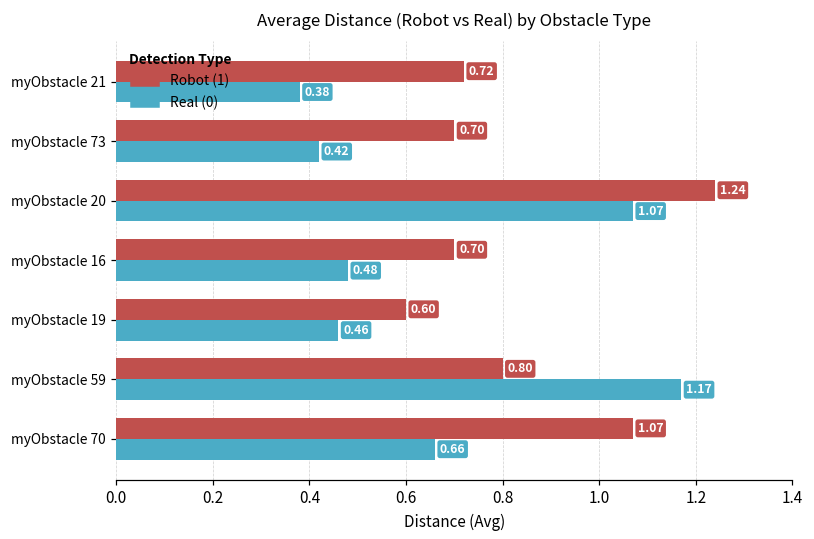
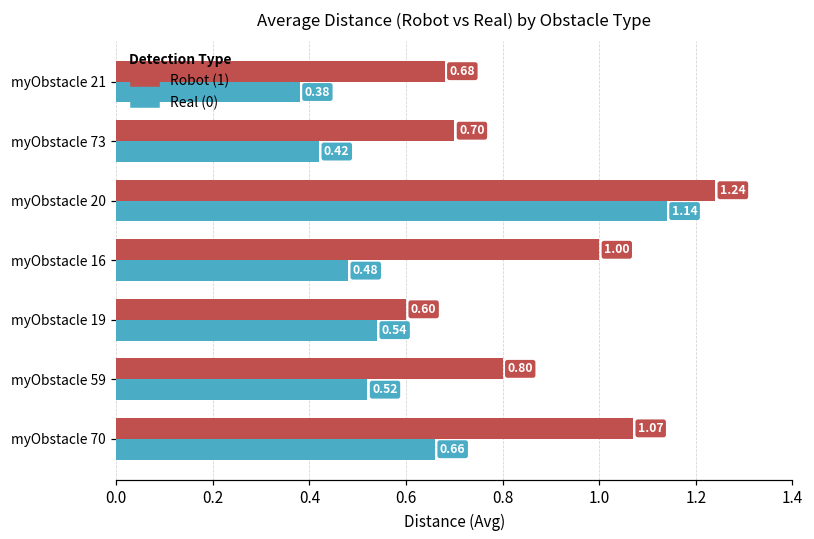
  {
    "Robot (1)": {
-     "myObstacle 21": 0.72,
-     "myObstacle 16": 0.70
+     "myObstacle 21": 0.68,
+     "myObstacle 16": 1.00
    },
    "Real (0)": {
-     "myObstacle 20": 1.07,
-     "myObstacle 19": 0.46,
-     "myObstacle 59": 1.17
+     "myObstacle 20": 1.14,
+     "myObstacle 19": 0.54,
+     "myObstacle 59": 0.52
    }
  }
